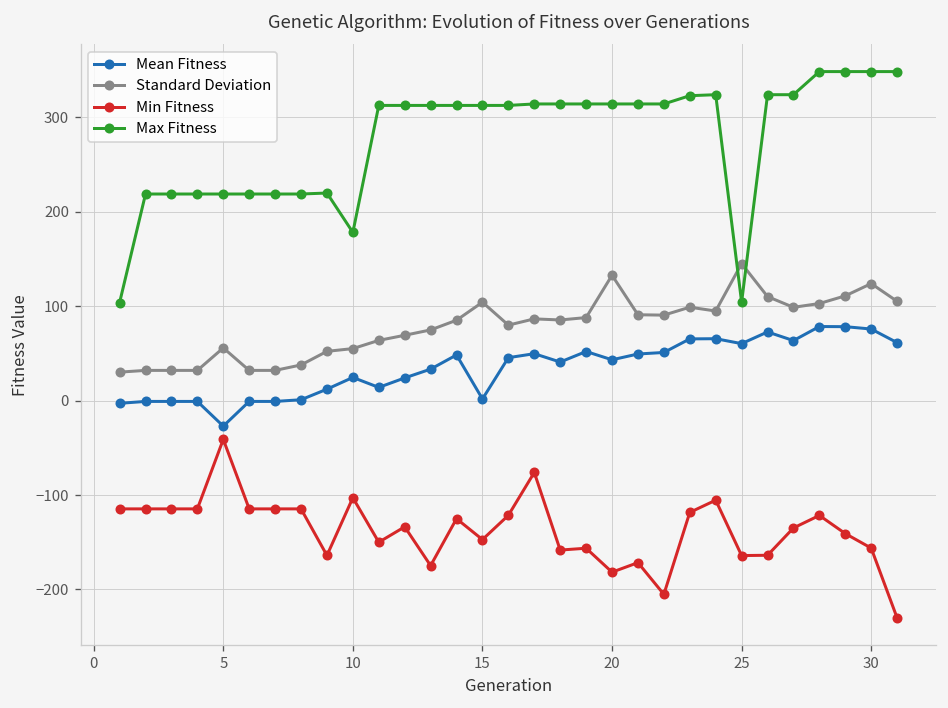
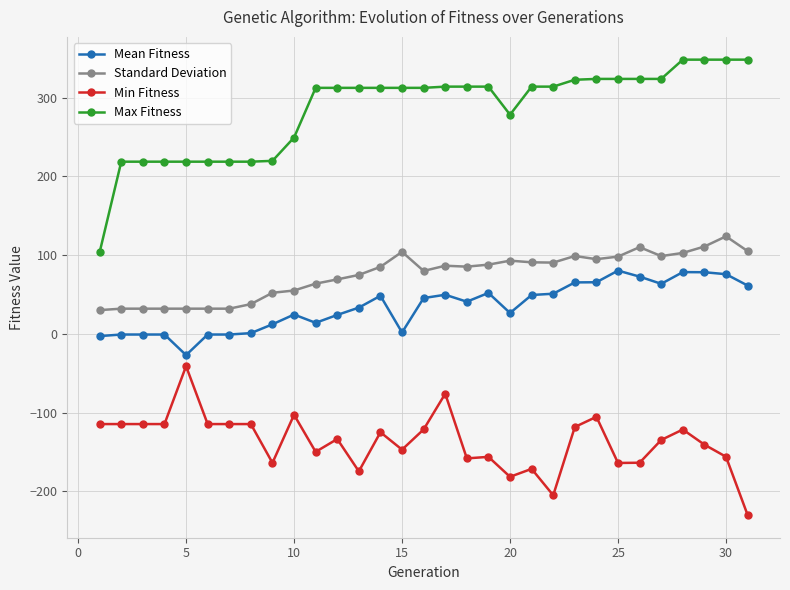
  {
    "Mean Fitness": {
      "5": -30,
      "10": 20,
      "15": 0,
-     "20": 40,
-     "25": 60,
+     "20": 30,
+     "25": 80,
      "30": 80
    },
    "Standard Deviation": {
-     "5": 60,
+     "5": 30,
      "10": 50,
      "15": 100,
-     "20": 130,
-     "25": 140,
+     "20": 90,
+     "25": 100,
      "30": 120
    },
    "Min Fitness": {
      "5": -40,
      "10": -100,
      "15": -150,
      "20": -180,
      "25": -160,
      "30": -160
    },
    "Max Fitness": {
      "5": 220,
-     "10": 180,
+     "10": 250,
      "15": 310,
-     "20": 310,
-     "25": 100,
+     "20": 280,
+     "25": 320,
      "30": 350
    }
  }
